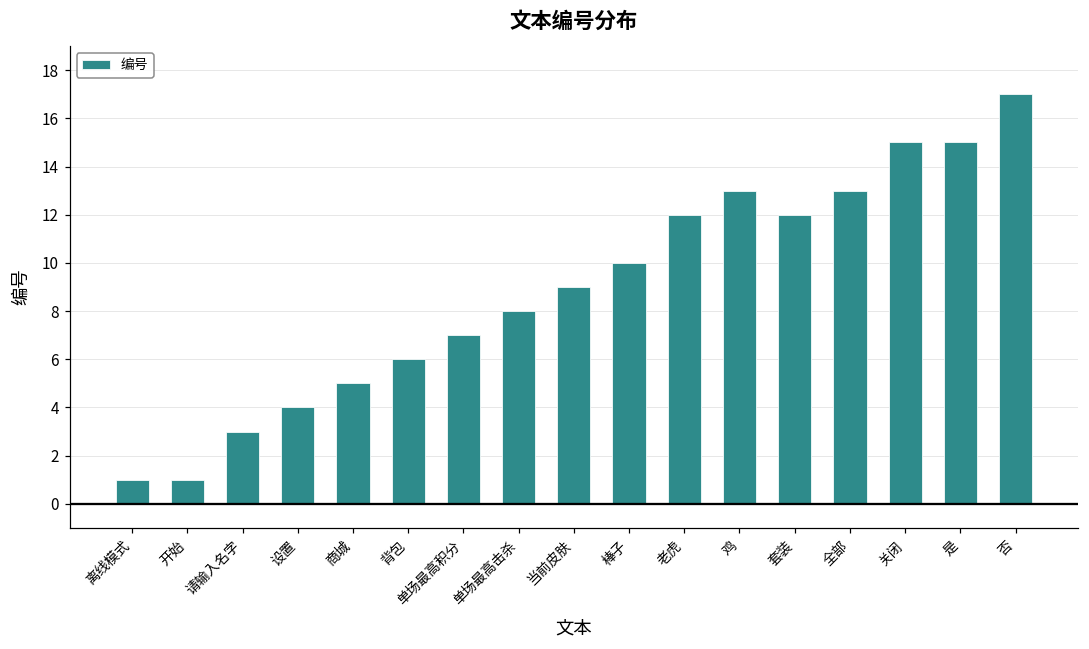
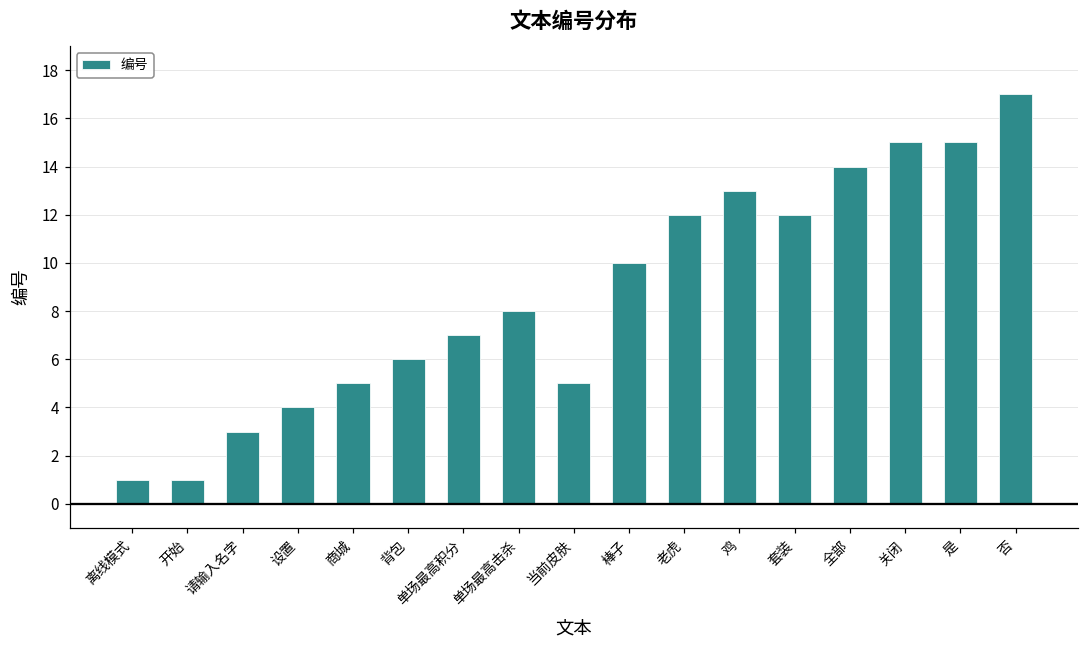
  {
    "离线模式": 1,
    "开始": 1,
    "请输入名字": 3,
    "设置": 4,
    "商城": 5,
    "背包": 6,
    "单场最高积分": 7,
    "单场最高击杀": 8,
-   "当前皮肤": 9,
+   "当前皮肤": 5,
    "棒子": 10,
    "老虎": 12,
    "鸡": 13,
    "套装": 12,
-   "全部": 13,
+   "全部": 14,
    "关闭": 15,
    "是": 15,
    "否": 17
  }
